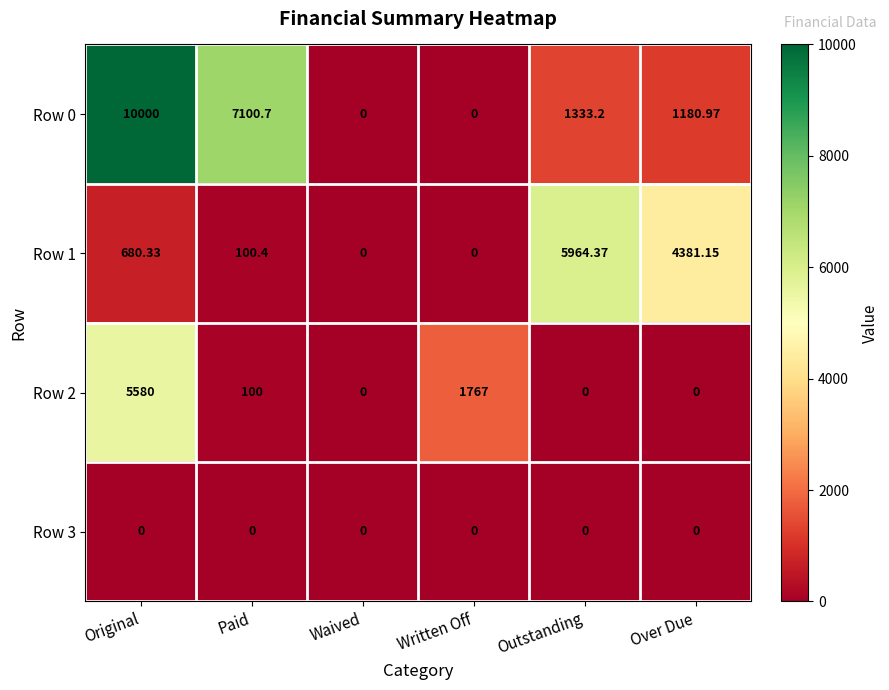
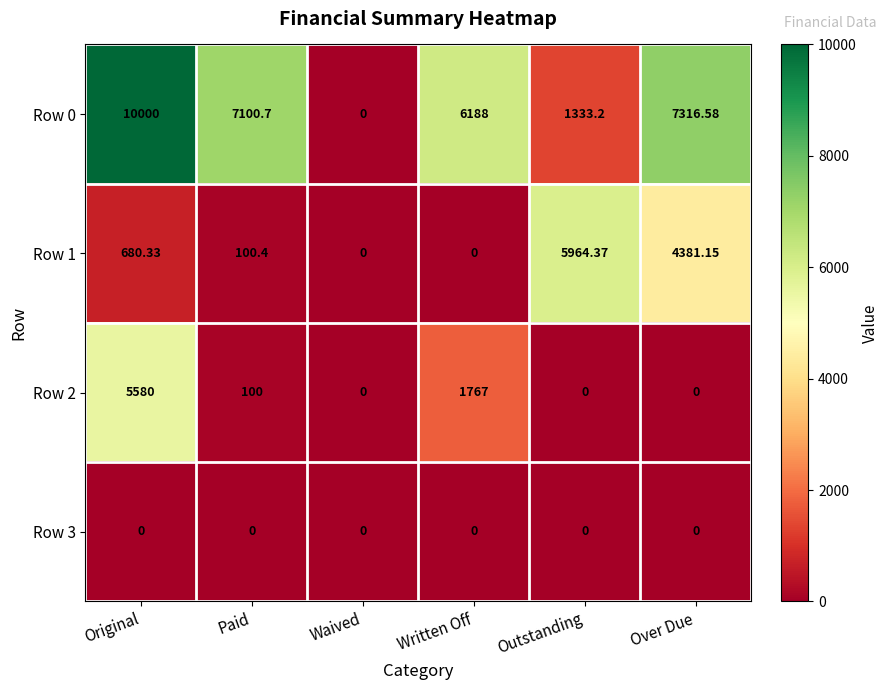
  {
    "Row 0": {
      "Original": 10000,
      "Paid": 7100.7,
      "Waived": 0,
-     "Written Off": 0,
+     "Written Off": 6188,
      "Outstanding": 1333.2,
-     "Over Due": 1180.97
+     "Over Due": 7316.58
    },
    "Row 1": {
      "Original": 680.33,
      "Paid": 100.4,
      "Waived": 0,
      "Written Off": 0,
      "Outstanding": 5964.37,
      "Over Due": 4381.15
    },
    "Row 2": {
      "Original": 5580,
      "Paid": 100,
      "Waived": 0,
      "Written Off": 1767,
      "Outstanding": 0,
      "Over Due": 0
    },
    "Row 3": {
      "Original": 0,
      "Paid": 0,
      "Waived": 0,
      "Written Off": 0,
      "Outstanding": 0,
      "Over Due": 0
    }
  }
